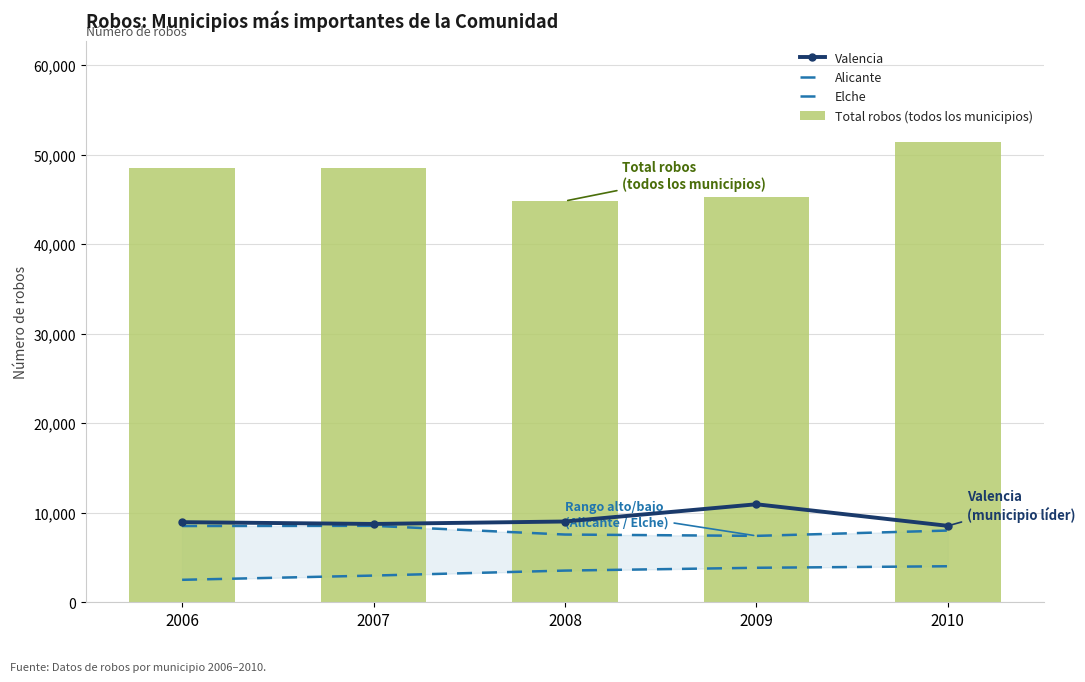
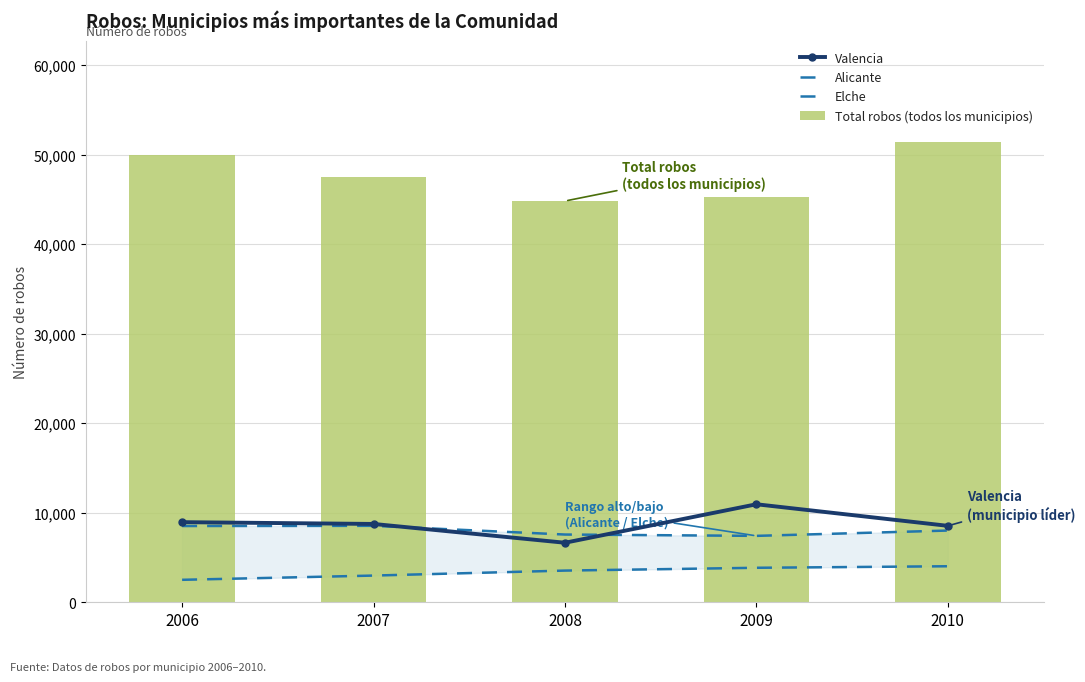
  {
    "Total robos (todos los municipios)": {
-     "2006": "49,000",
-     "2007": "48,500",
+     "2006": "50,000",
+     "2007": "47,500",
      "2008": "45,000",
      "2009": "45,000",
      "2010": "51,000"
    },
    "Valencia": {
      "2006": "9,000",
-     "2008": "9,000",
+     "2008": "7,000",
      "2009": "11,000",
      "2010": "9,000"
    }
  }
